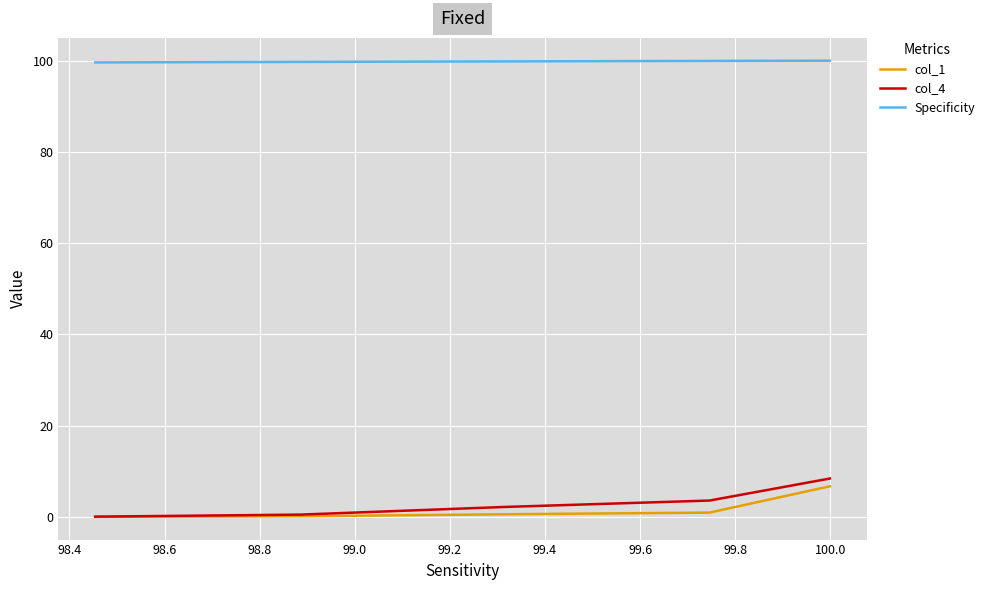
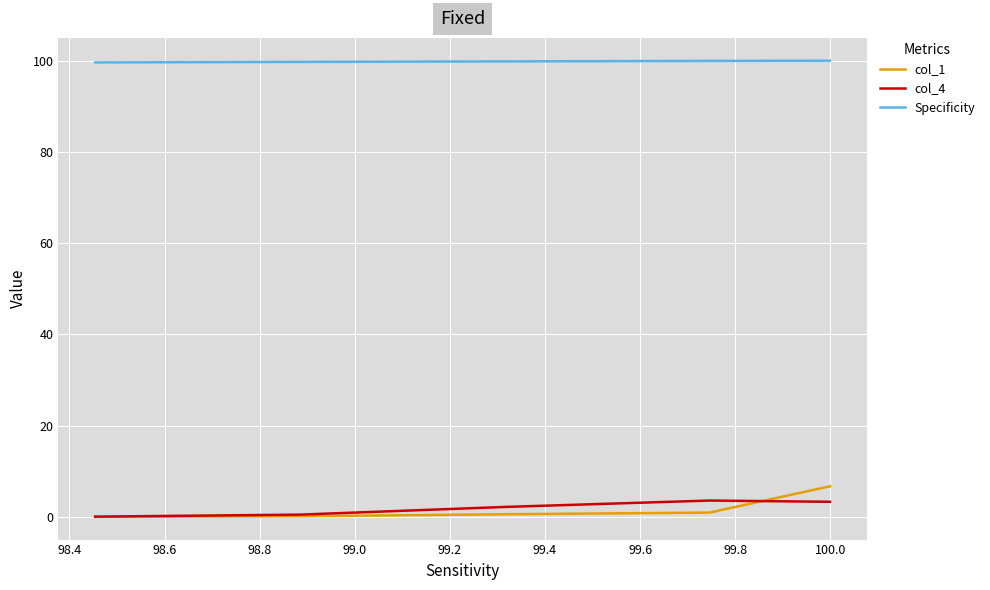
  {
    "col_1": {
      "100.0": 7
    },
    "col_4": {
-     "100.0": 8
+     "100.0": 3
    },
    "Specificity": {
      "100.0": 100
    }
  }
